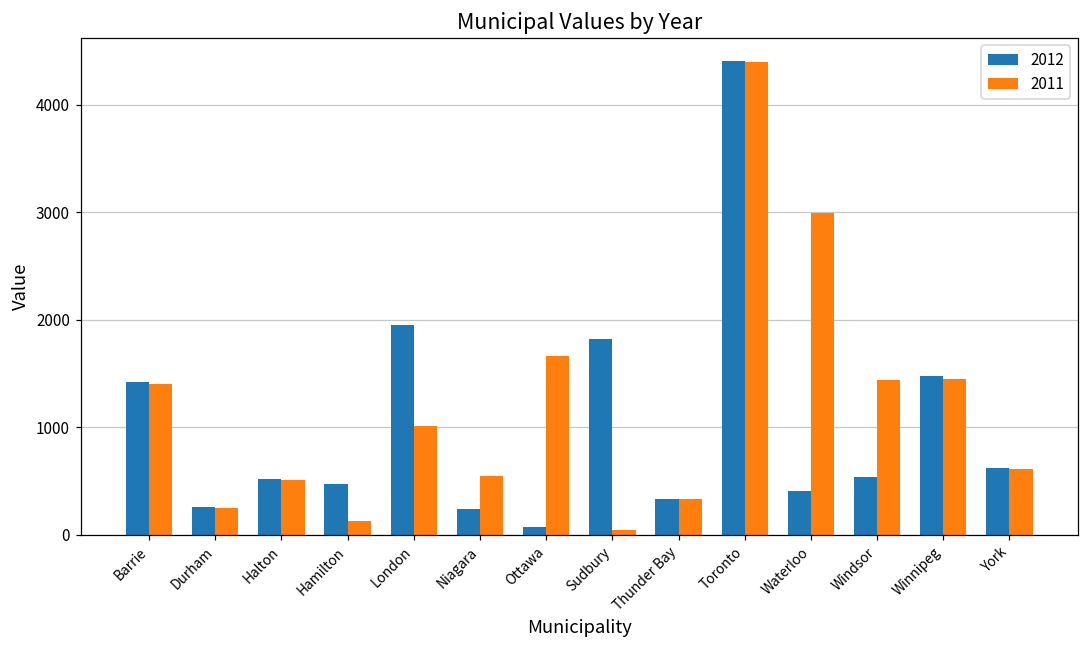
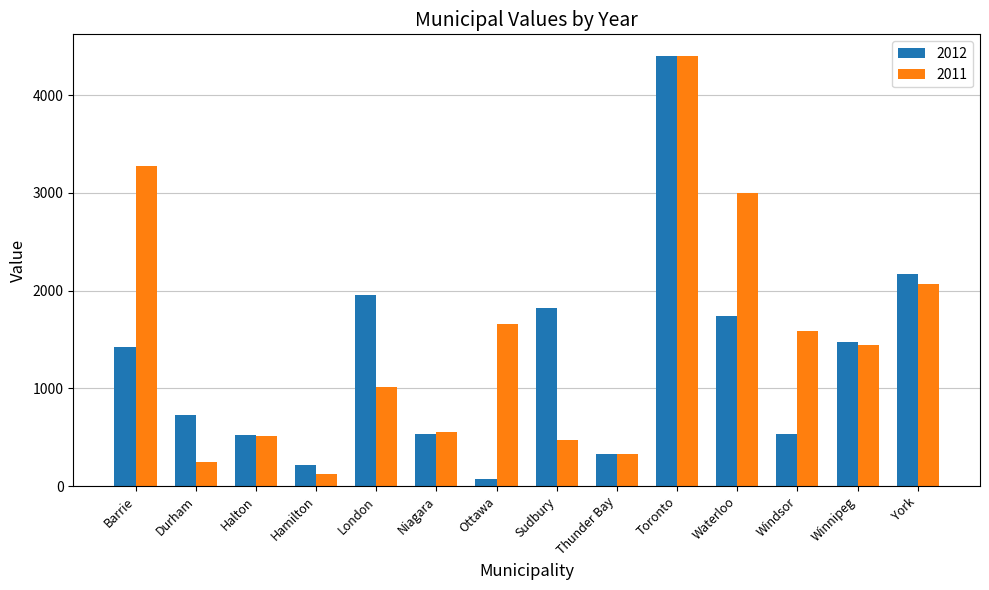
  {
    "2012": {
      "Barrie": 1400,
-     "Durham": 300,
+     "Durham": 700,
      "Halton": 500,
-     "Hamilton": 500,
+     "Hamilton": 200,
      "London": 2000,
-     "Niagara": 200,
+     "Niagara": 500,
      "Ottawa": 100,
      "Sudbury": 1800,
      "Thunder Bay": 300,
      "Toronto": 4400,
-     "Waterloo": 400,
+     "Waterloo": 1700,
      "Windsor": 500,
      "Winnipeg": 1500,
-     "York": 600
+     "York": 2200
    },
    "2011": {
-     "Barrie": 1400,
+     "Barrie": 3300,
      "Durham": 300,
      "Halton": 500,
      "Hamilton": 100,
      "London": 1000,
      "Niagara": 500,
      "Ottawa": 1700,
-     "Sudbury": 0,
+     "Sudbury": 500,
      "Thunder Bay": 300,
      "Toronto": 4400,
      "Waterloo": 3000,
-     "Windsor": 1400,
+     "Windsor": 1600,
      "Winnipeg": 1400,
-     "York": 600
+     "York": 2100
    }
  }
